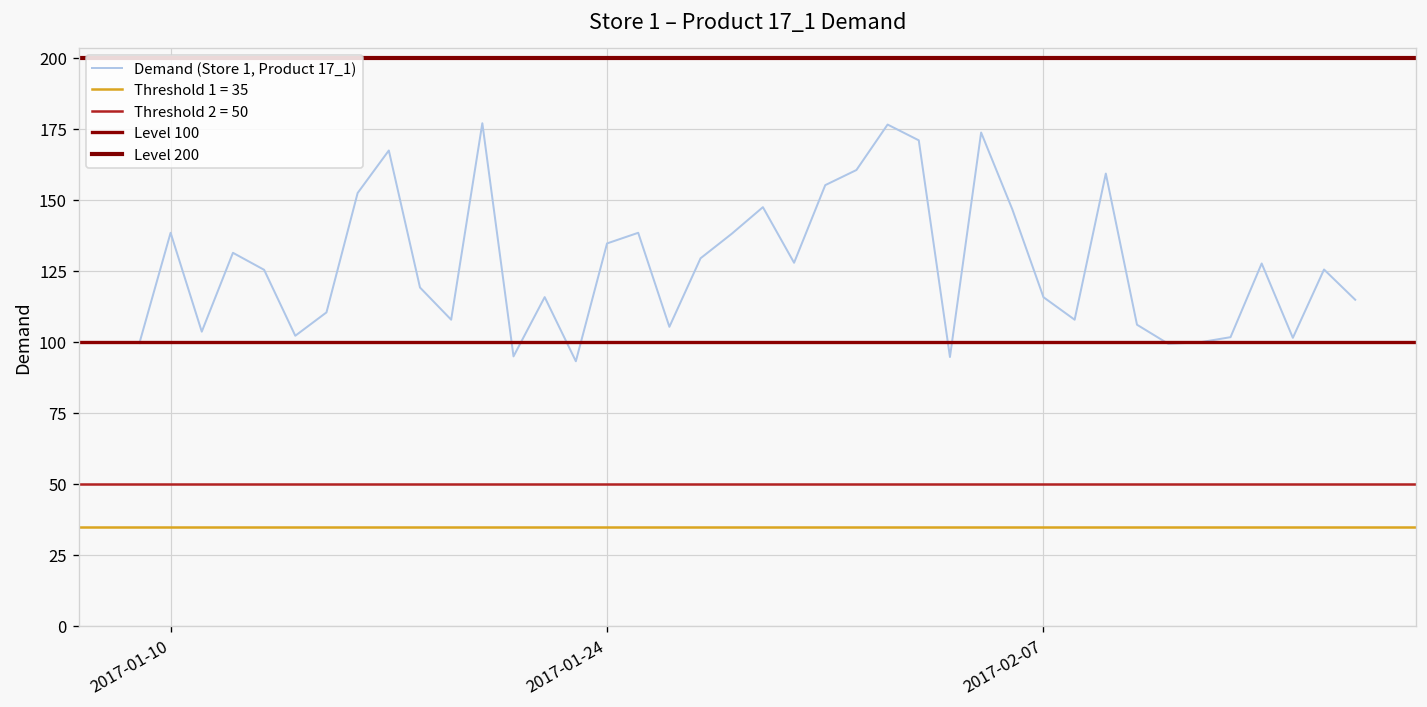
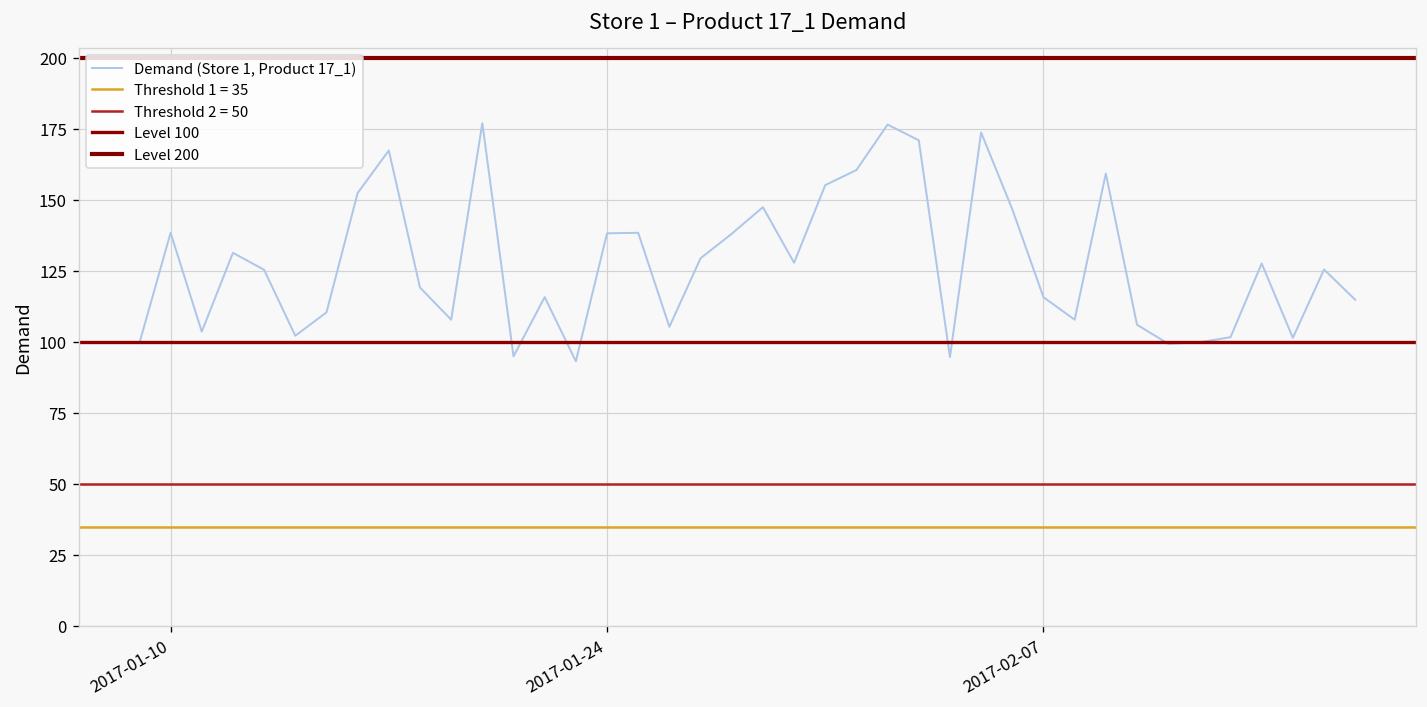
  {
    "2017-01-10": 138,
-   "2017-01-24": 135,
+   "2017-01-24": 138,
    "2017-02-07": 116
  }
